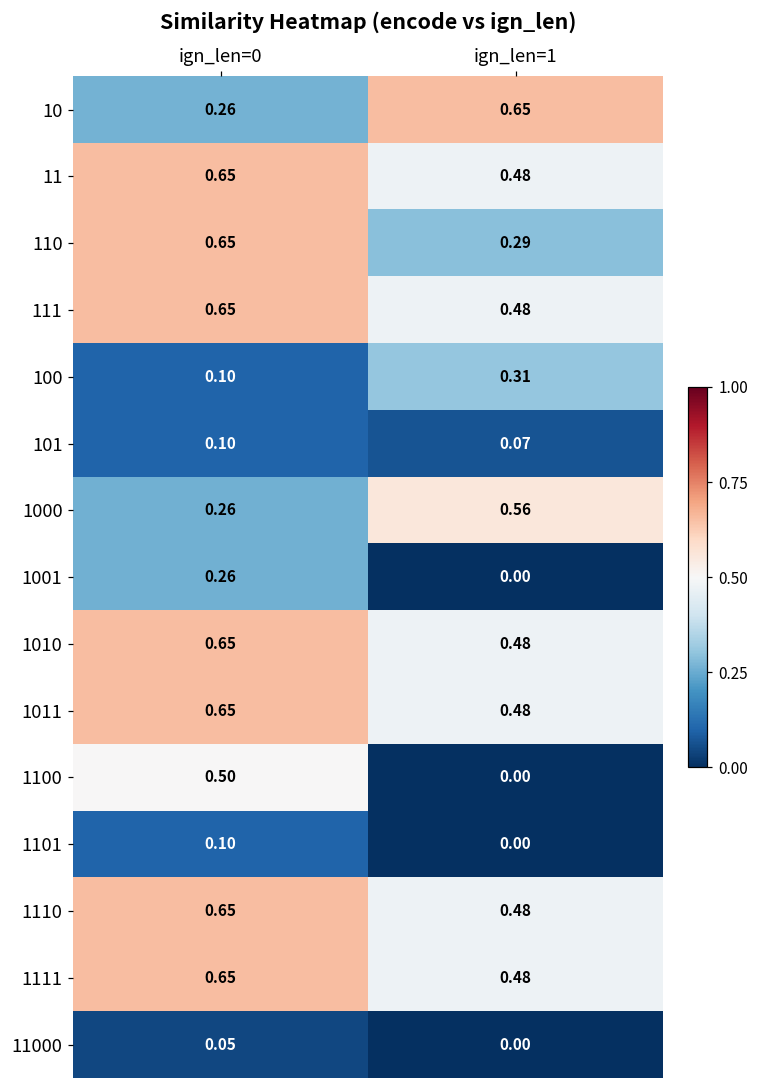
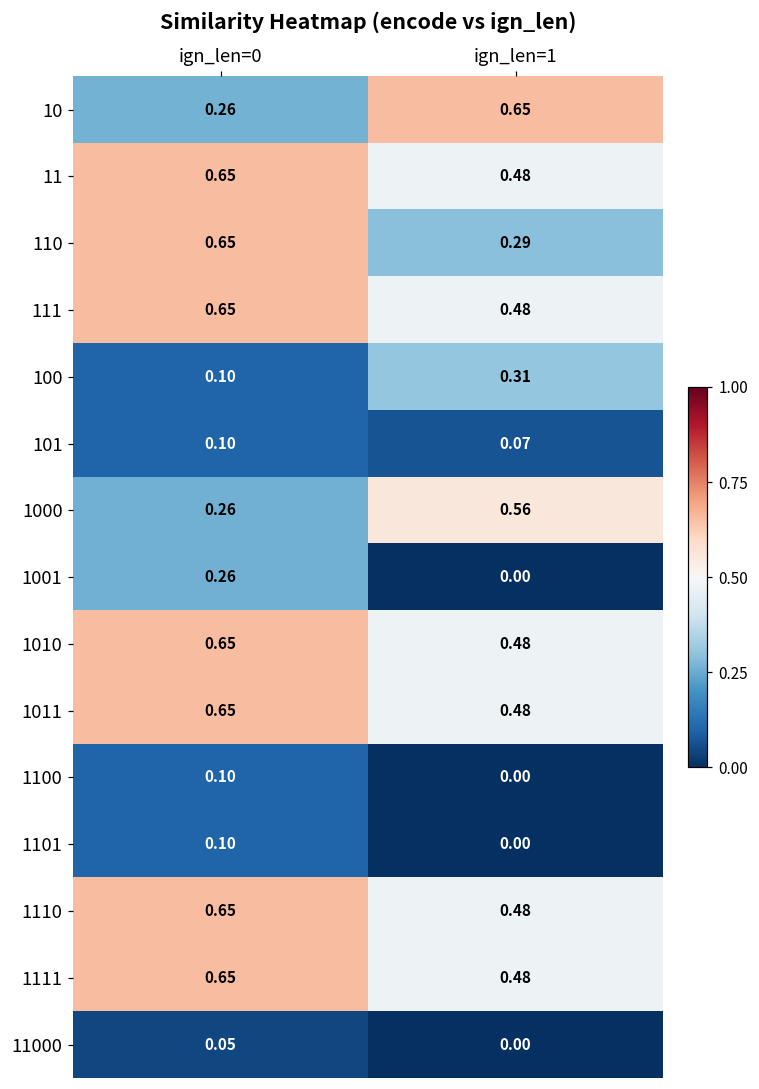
  {
    "10": {
      "ign_len=0": 0.26,
      "ign_len=1": 0.65
    },
    "11": {
      "ign_len=0": 0.65,
      "ign_len=1": 0.48
    },
    "110": {
      "ign_len=0": 0.65,
      "ign_len=1": 0.29
    },
    "111": {
      "ign_len=0": 0.65,
      "ign_len=1": 0.48
    },
    "100": {
      "ign_len=0": 0.10,
      "ign_len=1": 0.31
    },
    "101": {
      "ign_len=0": 0.10,
      "ign_len=1": 0.07
    },
    "1000": {
      "ign_len=0": 0.26,
      "ign_len=1": 0.56
    },
    "1001": {
      "ign_len=0": 0.26,
      "ign_len=1": 0.00
    },
    "1010": {
      "ign_len=0": 0.65,
      "ign_len=1": 0.48
    },
    "1011": {
      "ign_len=0": 0.65,
      "ign_len=1": 0.48
    },
    "1100": {
-     "ign_len=0": 0.50,
+     "ign_len=0": 0.10,
      "ign_len=1": 0.00
    },
    "1101": {
      "ign_len=0": 0.10,
      "ign_len=1": 0.00
    },
    "1110": {
      "ign_len=0": 0.65,
      "ign_len=1": 0.48
    },
    "1111": {
      "ign_len=0": 0.65,
      "ign_len=1": 0.48
    },
    "11000": {
      "ign_len=0": 0.05,
      "ign_len=1": 0.00
    }
  }
